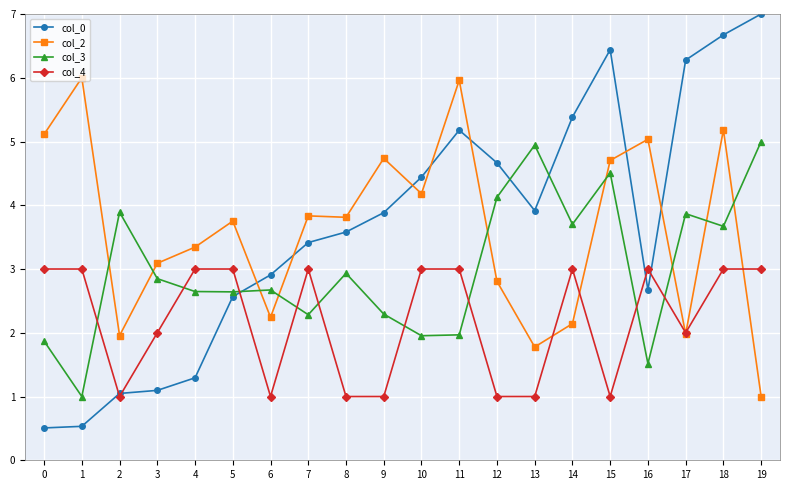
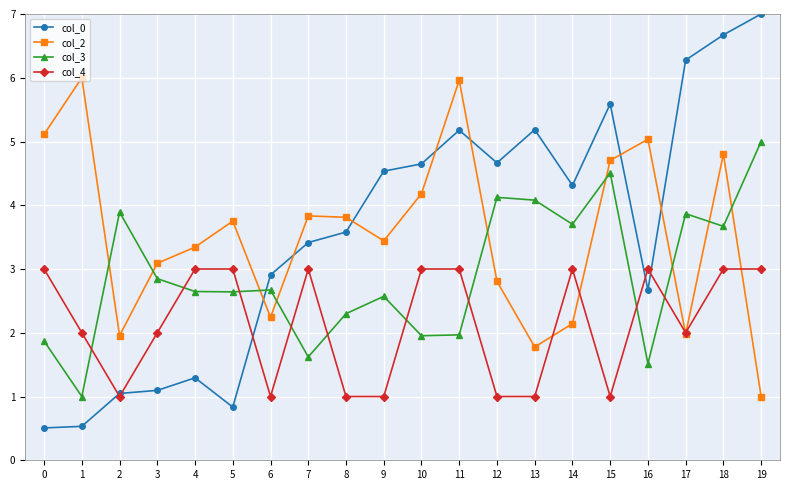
  {
    "col_0": {
      "0": 0.5,
      "1": 0.5,
      "2": 1.0,
      "3": 1.1,
      "4": 1.3,
-     "5": 2.6,
+     "5": 0.8,
      "6": 2.9,
      "7": 3.4,
      "8": 3.6,
-     "9": 3.9,
-     "10": 4.4,
+     "9": 4.5,
+     "10": 4.6,
      "11": 5.2,
      "12": 4.7,
-     "13": 3.9,
-     "14": 5.4,
-     "15": 6.4,
+     "13": 5.2,
+     "14": 4.3,
+     "15": 5.6,
      "16": 2.7,
      "17": 6.3,
      "18": 6.7,
      "19": 7.0
    },
    "col_2": {
      "0": 5.1,
      "2": 2.0,
      "3": 3.1,
      "4": 3.3,
      "5": 3.8,
      "6": 2.2,
      "7": 3.8,
      "8": 3.8,
-     "9": 4.7,
+     "9": 3.4,
      "10": 4.2,
      "11": 6.0,
      "12": 2.8,
      "13": 1.8,
      "14": 2.1,
      "15": 4.7,
      "16": 5.0,
-     "18": 5.2,
+     "18": 4.8,
      "19": 1.0
    },
    "col_3": {
      "0": 1.9,
      "1": 1.0,
      "2": 3.9,
      "3": 2.8,
      "4": 2.6,
      "5": 2.6,
      "6": 2.7,
-     "7": 2.3,
-     "8": 2.9,
-     "9": 2.3,
+     "7": 1.6,
+     "8": 2.3,
+     "9": 2.6,
      "10": 2.0,
      "11": 2.0,
      "12": 4.1,
-     "13": 4.9,
+     "13": 4.1,
      "14": 3.7,
      "15": 4.5,
      "16": 1.5,
      "17": 3.9,
      "18": 3.7,
      "19": 5.0
    },
    "col_4": {
      "0": 3.0,
-     "1": 3.0,
+     "1": 2.0,
      "2": 1.0,
      "3": 2.0,
      "4": 3.0,
      "5": 3.0,
      "6": 1.0,
      "7": 3.0,
      "8": 1.0,
      "9": 1.0,
      "10": 3.0,
      "11": 3.0,
      "12": 1.0,
      "13": 1.0,
      "14": 3.0,
      "15": 1.0,
      "16": 3.0,
      "18": 3.0,
      "19": 3.0
    }
  }
